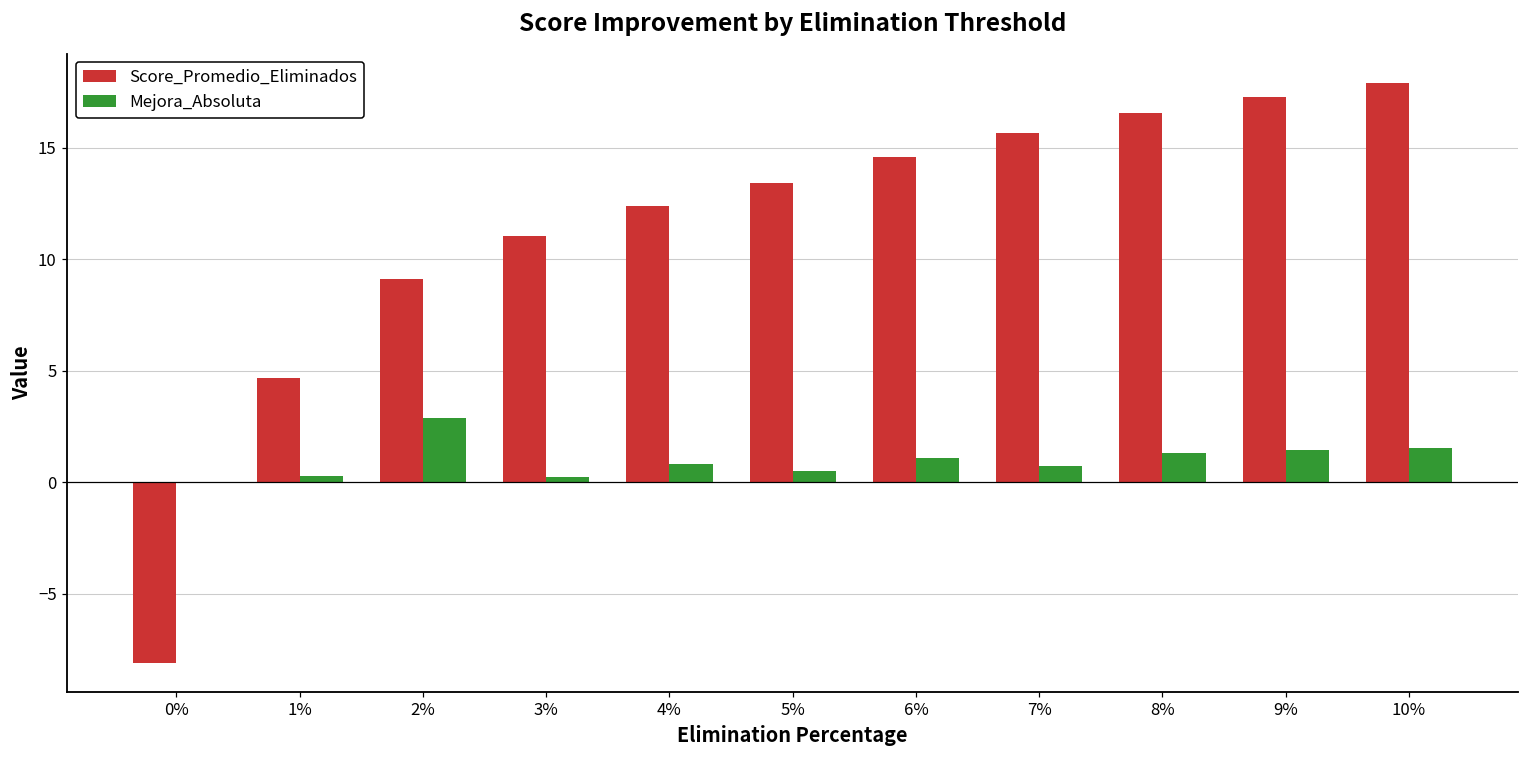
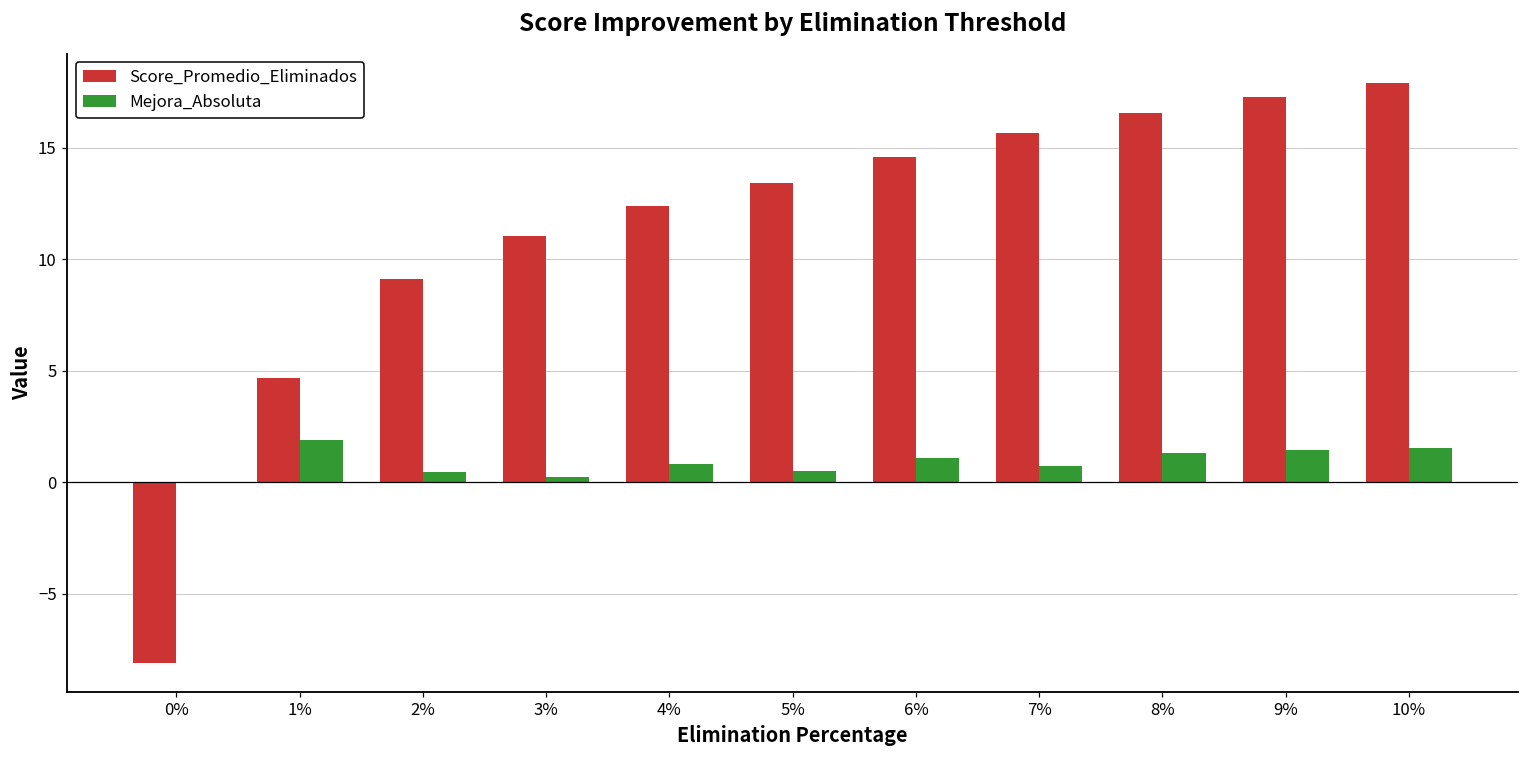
  {
    "Score_Promedio_Eliminados": {
      "0%": -8.1,
      "1%": 4.7,
      "2%": 9.1,
      "3%": 11.0,
      "4%": 12.4,
      "5%": 13.4,
      "6%": 14.6,
      "7%": 15.7,
      "8%": 16.6,
      "9%": 17.3,
      "10%": 17.9
    },
    "Mejora_Absoluta": {
-     "1%": 0.3,
-     "2%": 2.9,
+     "1%": 1.9,
+     "2%": 0.5,
      "3%": 0.2,
      "4%": 0.8,
      "5%": 0.5,
      "6%": 1.1,
      "7%": 0.7,
      "8%": 1.3,
      "9%": 1.4,
      "10%": 1.5
    }
  }
